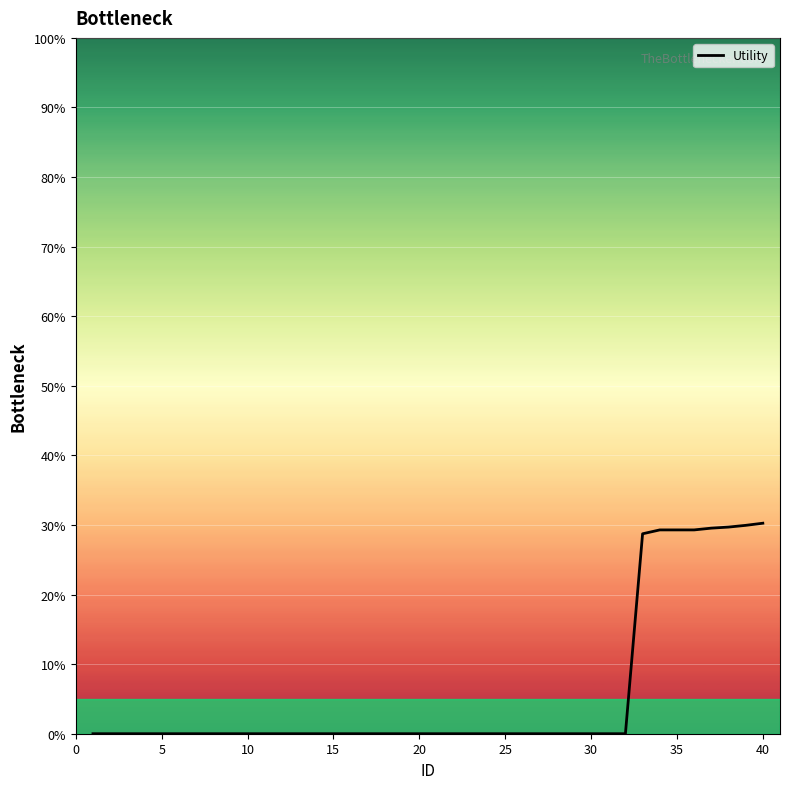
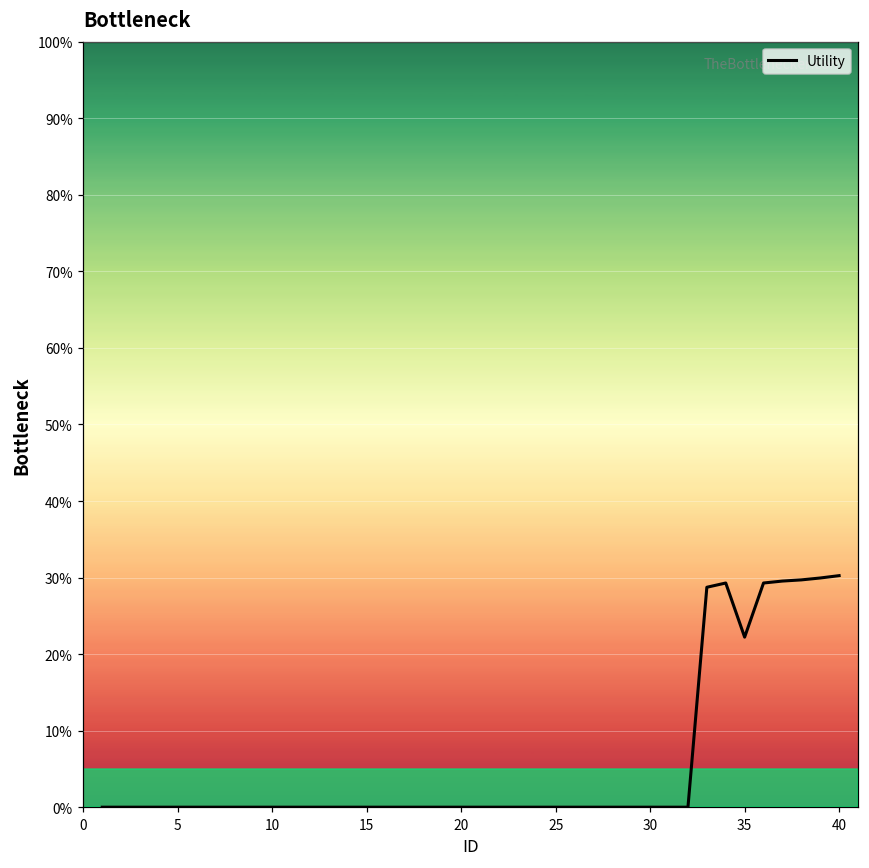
  {
-   "35": "29%",
+   "35": "22%",
    "40": "30%"
  }
